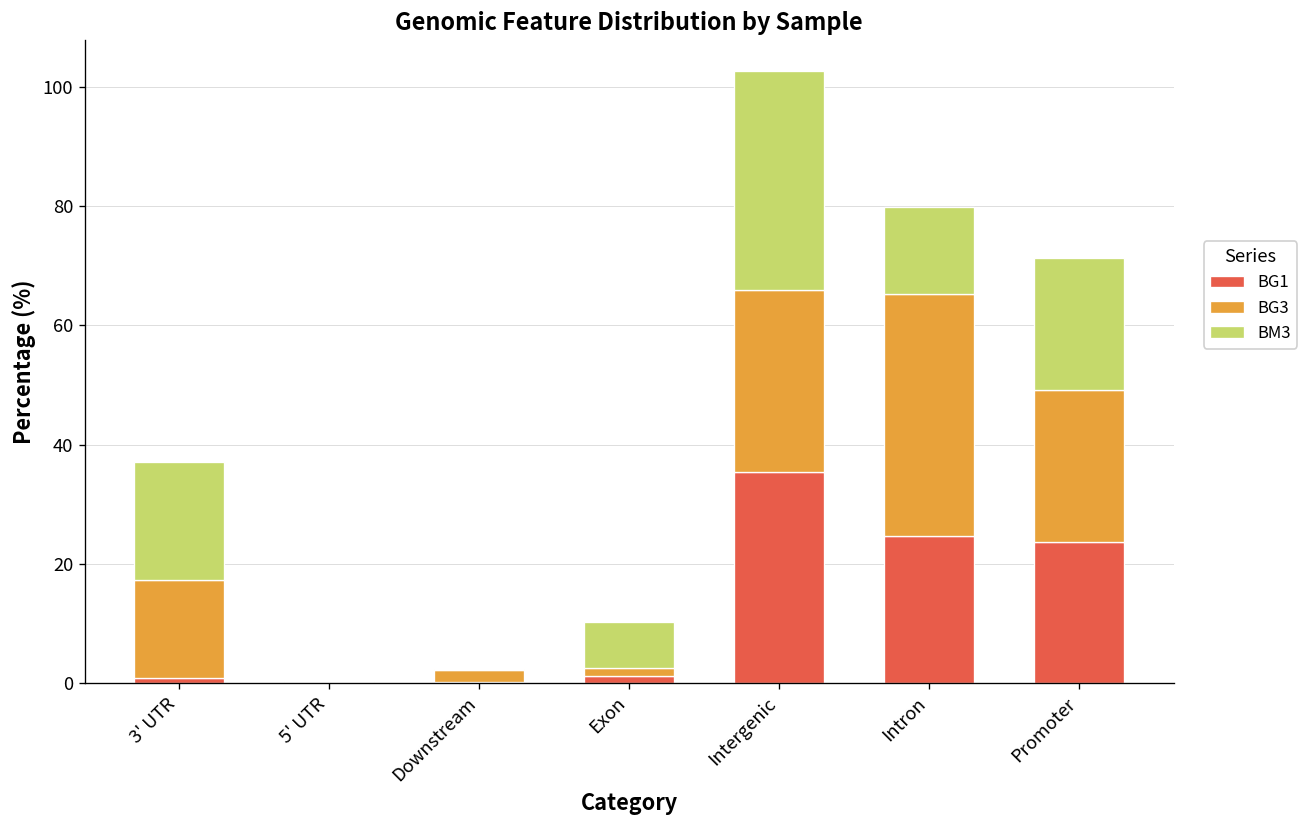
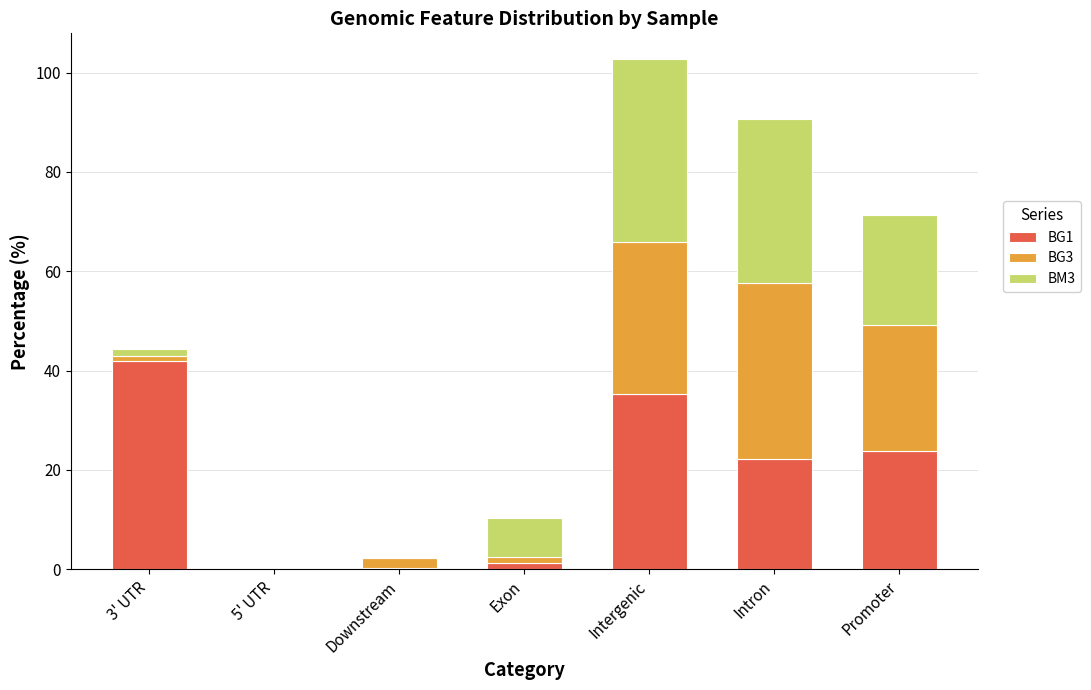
  {
    "BG1": {
-     "3' UTR": 1,
+     "3' UTR": 42,
      "Exon": 1,
      "Intergenic": 35,
-     "Intron": 25,
+     "Intron": 22,
      "Promoter": 24
    },
    "BG3": {
-     "3' UTR": 16,
+     "3' UTR": 1,
      "Downstream": 2,
      "Exon": 1,
      "Intergenic": 31,
-     "Intron": 40,
+     "Intron": 35,
      "Promoter": 25
    },
    "BM3": {
-     "3' UTR": 20,
+     "3' UTR": 1,
      "Exon": 8,
      "Intergenic": 37,
-     "Intron": 15,
+     "Intron": 33,
      "Promoter": 22
    }
  }
